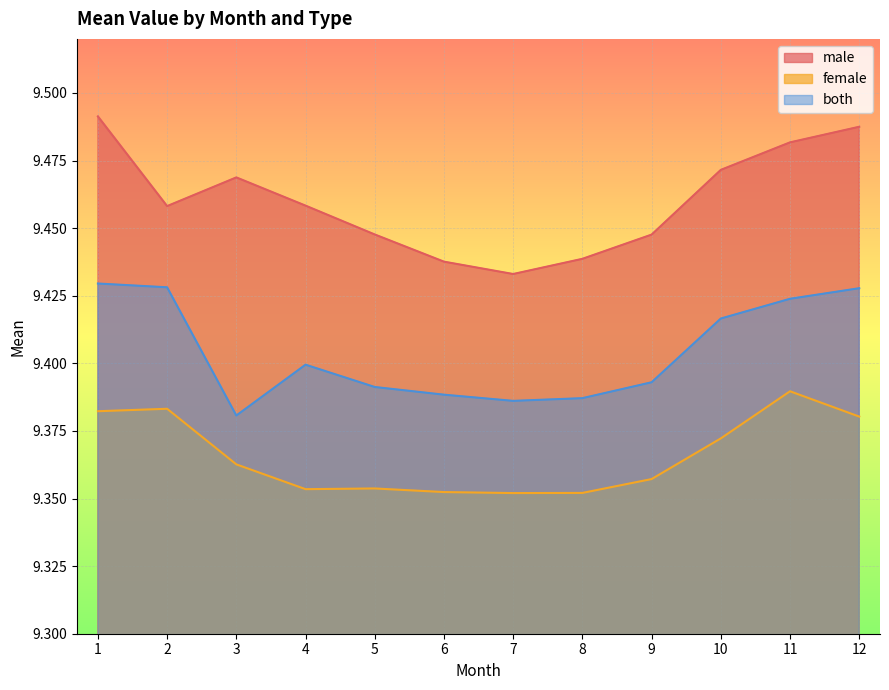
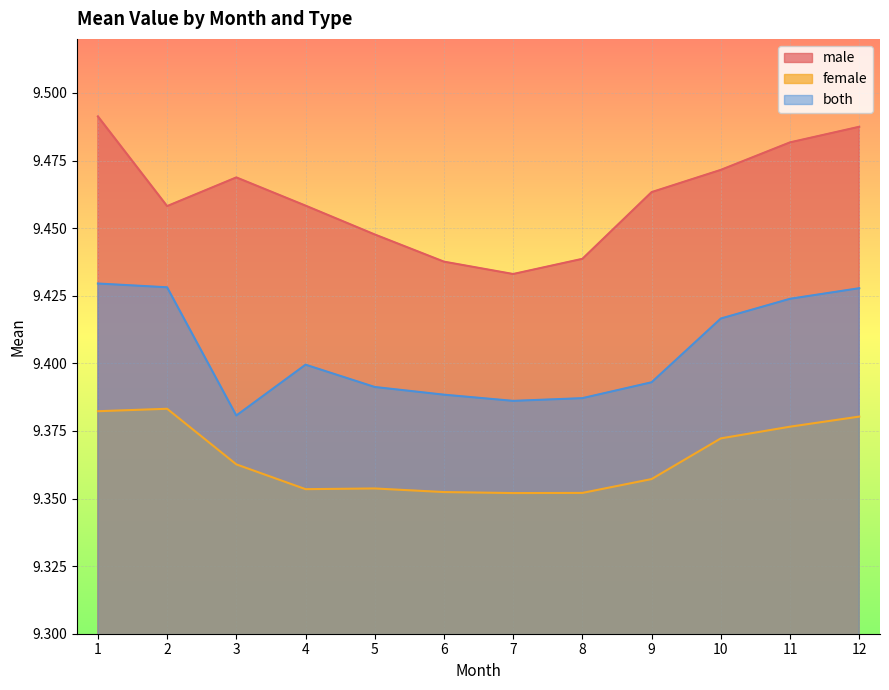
  {
    "male": {
      "1": 9.491,
      "2": 9.458,
      "3": 9.469,
      "4": 9.458,
      "5": 9.448,
      "6": 9.438,
      "7": 9.433,
      "8": 9.439,
-     "9": 9.448,
+     "9": 9.463,
      "10": 9.472,
      "11": 9.482,
      "12": 9.487
    },
    "female": {
      "1": 9.382,
      "2": 9.383,
      "3": 9.363,
      "4": 9.353,
      "5": 9.354,
      "6": 9.352,
      "7": 9.352,
      "8": 9.352,
      "9": 9.357,
      "10": 9.372,
-     "11": 9.390,
+     "11": 9.377,
      "12": 9.380
    },
    "both": {
      "1": 9.430,
      "2": 9.428,
      "3": 9.381,
      "4": 9.400,
      "5": 9.391,
      "6": 9.388,
      "7": 9.386,
      "8": 9.387,
      "9": 9.393,
      "10": 9.417,
      "11": 9.424,
      "12": 9.428
    }
  }
